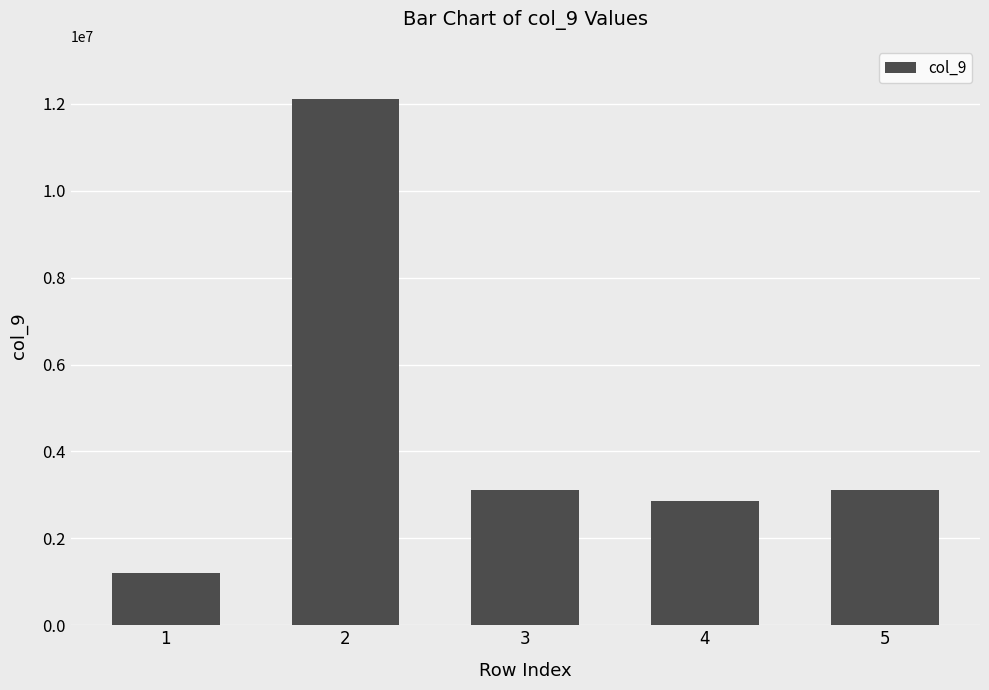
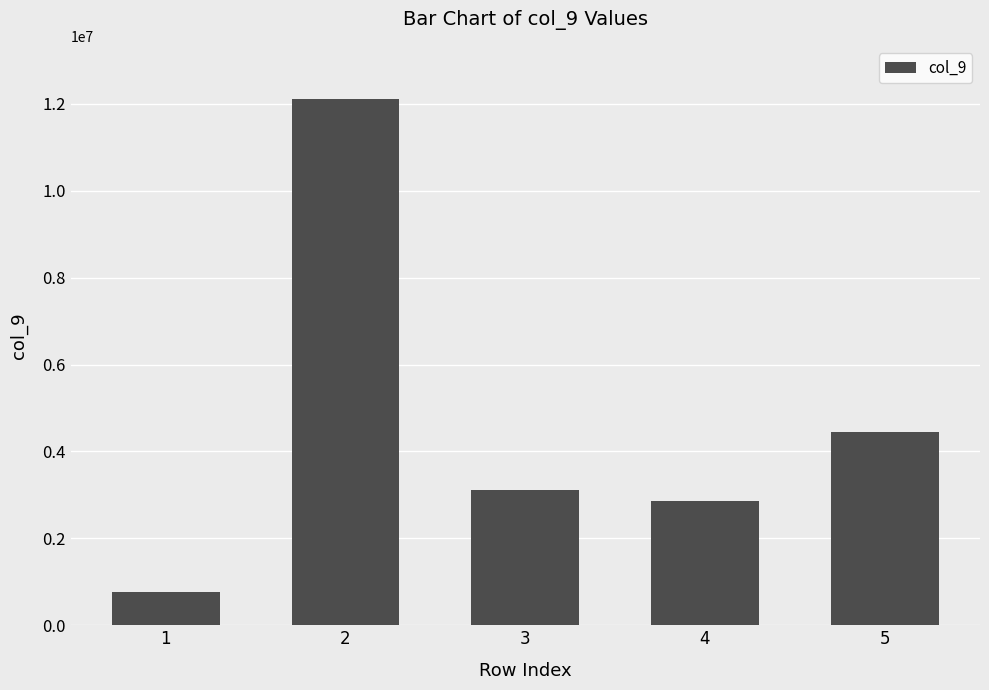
  {
-   "1": 1200000,
+   "1": 800000,
    "2": 12100000,
    "3": 3100000,
    "4": 2900000,
-   "5": 3100000
+   "5": 4400000
  }
